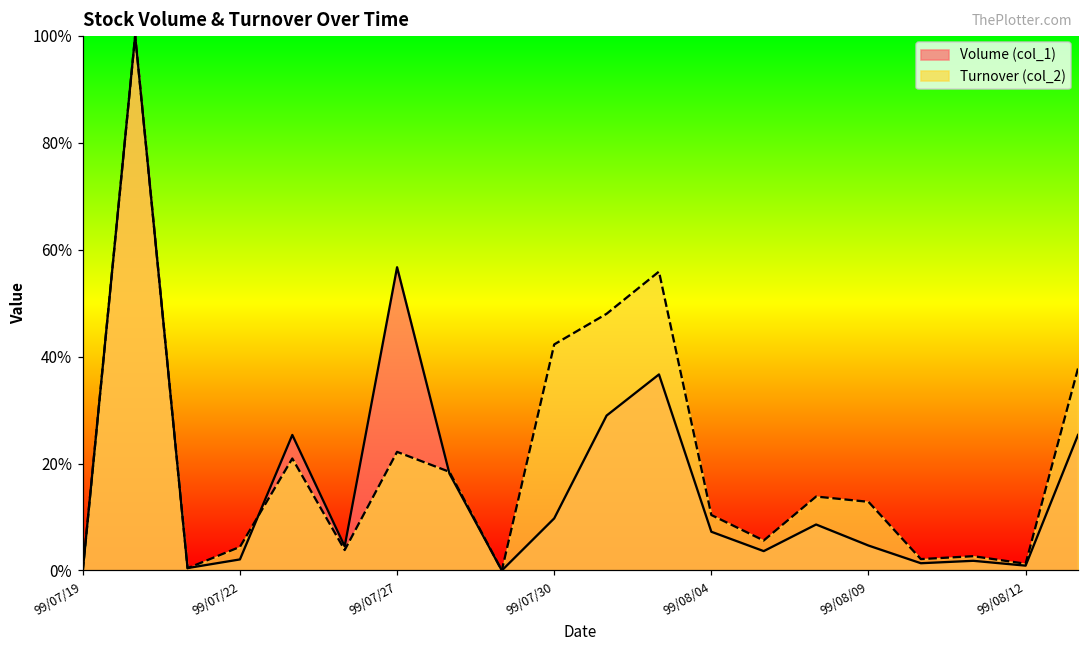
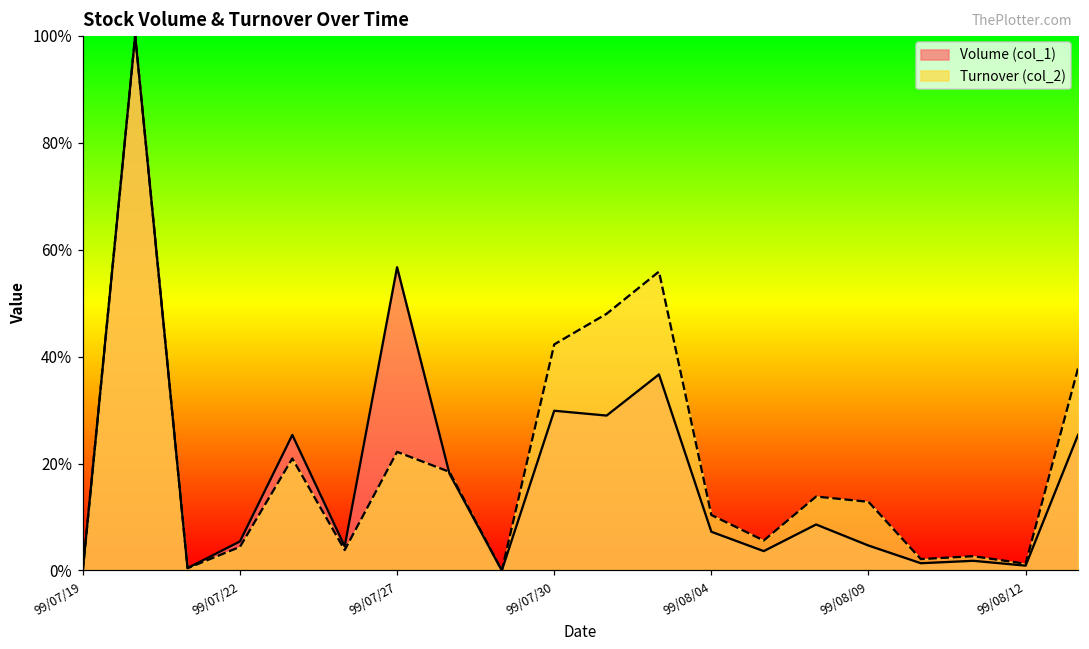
  {
    "Volume (col_1)": {
-     "99/07/22": "2%",
+     "99/07/22": "5%",
      "99/07/27": "57%",
-     "99/07/30": "10%",
+     "99/07/30": "30%",
      "99/08/04": "7%",
      "99/08/09": "5%"
    },
    "Turnover (col_2)": {
      "99/07/22": "4%",
      "99/07/27": "22%",
      "99/07/30": "42%",
      "99/08/04": "10%",
      "99/08/09": "13%"
    }
  }
